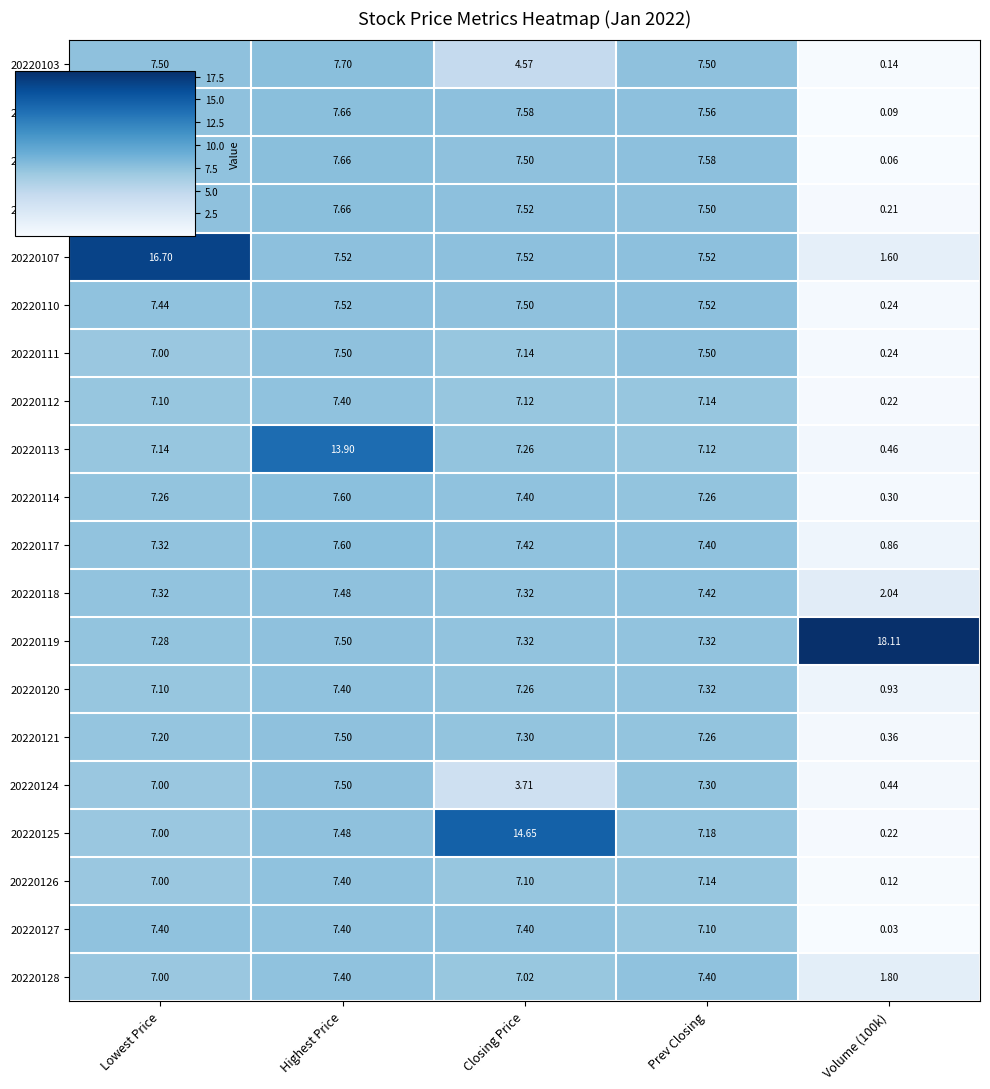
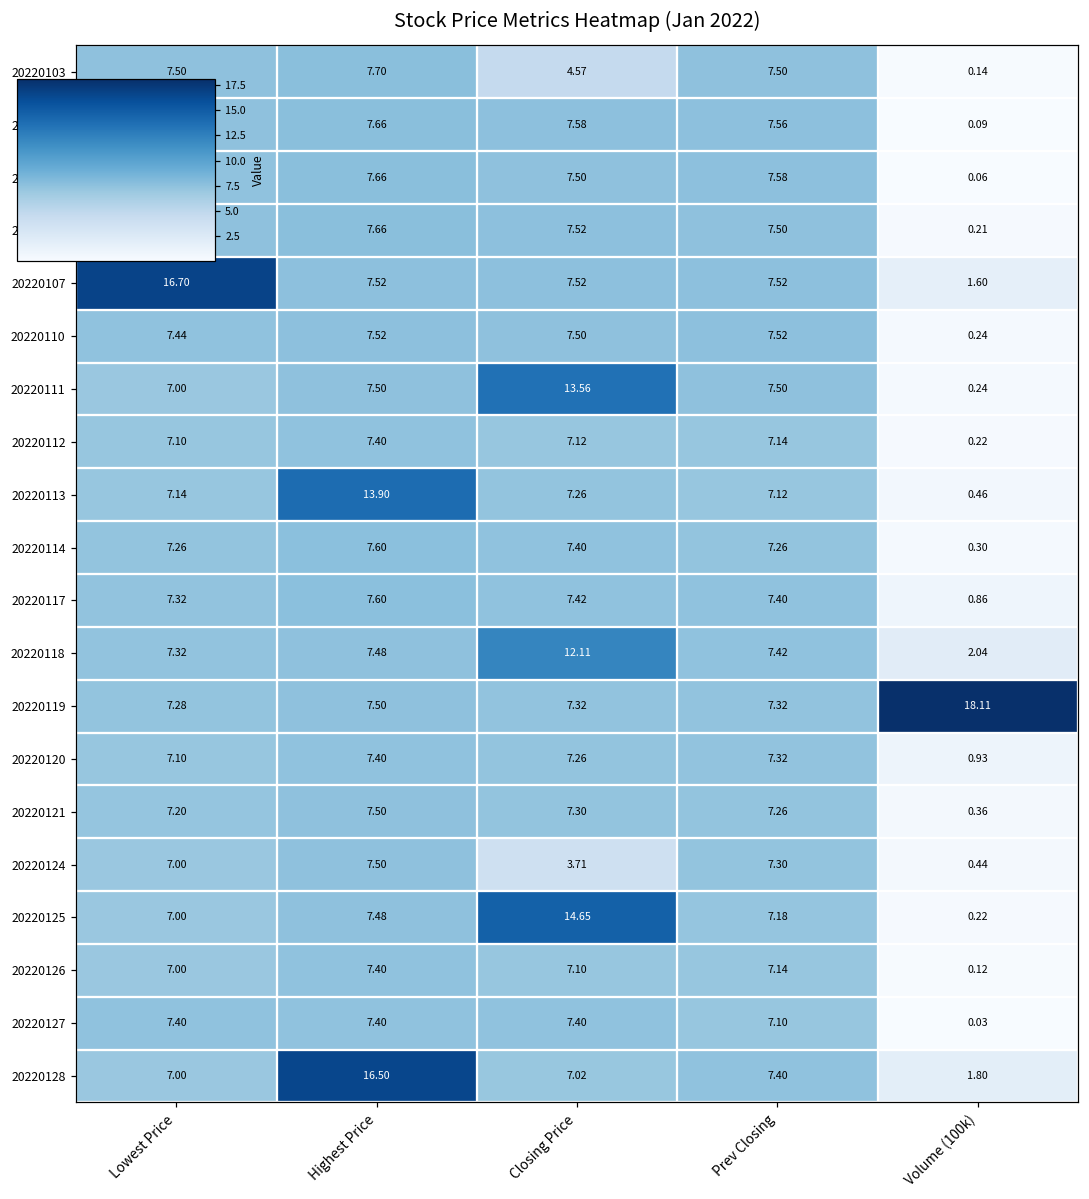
  {
    "20220103": {
      "Lowest Price": 7.50,
      "Highest Price": 7.70,
      "Closing Price": 4.57,
      "Prev Closing": 7.50,
      "Volume (100k)": 0.14
    },
    "20220107": {
      "Lowest Price": 16.70,
      "Highest Price": 7.52,
      "Closing Price": 7.52,
      "Prev Closing": 7.52,
      "Volume (100k)": 1.60
    },
    "20220110": {
      "Lowest Price": 7.44,
      "Highest Price": 7.52,
      "Closing Price": 7.50,
      "Prev Closing": 7.52,
      "Volume (100k)": 0.24
    },
    "20220111": {
      "Lowest Price": 7.00,
      "Highest Price": 7.50,
-     "Closing Price": 7.14,
+     "Closing Price": 13.56,
      "Prev Closing": 7.50,
      "Volume (100k)": 0.24
    },
    "20220112": {
      "Lowest Price": 7.10,
      "Highest Price": 7.40,
      "Closing Price": 7.12,
      "Prev Closing": 7.14,
      "Volume (100k)": 0.22
    },
    "20220113": {
      "Lowest Price": 7.14,
      "Highest Price": 13.90,
      "Closing Price": 7.26,
      "Prev Closing": 7.12,
      "Volume (100k)": 0.46
    },
    "20220114": {
      "Lowest Price": 7.26,
      "Highest Price": 7.60,
      "Closing Price": 7.40,
      "Prev Closing": 7.26,
      "Volume (100k)": 0.30
    },
    "20220117": {
      "Lowest Price": 7.32,
      "Highest Price": 7.60,
      "Closing Price": 7.42,
      "Prev Closing": 7.40,
      "Volume (100k)": 0.86
    },
    "20220118": {
      "Lowest Price": 7.32,
      "Highest Price": 7.48,
-     "Closing Price": 7.32,
+     "Closing Price": 12.11,
      "Prev Closing": 7.42,
      "Volume (100k)": 2.04
    },
    "20220119": {
      "Lowest Price": 7.28,
      "Highest Price": 7.50,
      "Closing Price": 7.32,
      "Prev Closing": 7.32,
      "Volume (100k)": 18.11
    },
    "20220120": {
      "Lowest Price": 7.10,
      "Highest Price": 7.40,
      "Closing Price": 7.26,
      "Prev Closing": 7.32,
      "Volume (100k)": 0.93
    },
    "20220121": {
      "Lowest Price": 7.20,
      "Highest Price": 7.50,
      "Closing Price": 7.30,
      "Prev Closing": 7.26,
      "Volume (100k)": 0.36
    },
    "20220124": {
      "Lowest Price": 7.00,
      "Highest Price": 7.50,
      "Closing Price": 3.71,
      "Prev Closing": 7.30,
      "Volume (100k)": 0.44
    },
    "20220125": {
      "Lowest Price": 7.00,
      "Highest Price": 7.48,
      "Closing Price": 14.65,
      "Prev Closing": 7.18,
      "Volume (100k)": 0.22
    },
    "20220126": {
      "Lowest Price": 7.00,
      "Highest Price": 7.40,
      "Closing Price": 7.10,
      "Prev Closing": 7.14,
      "Volume (100k)": 0.12
    },
    "20220127": {
      "Lowest Price": 7.40,
      "Highest Price": 7.40,
      "Closing Price": 7.40,
      "Prev Closing": 7.10,
      "Volume (100k)": 0.03
    },
    "20220128": {
      "Lowest Price": 7.00,
-     "Highest Price": 7.40,
+     "Highest Price": 16.50,
      "Closing Price": 7.02,
      "Prev Closing": 7.40,
      "Volume (100k)": 1.80
    }
  }
